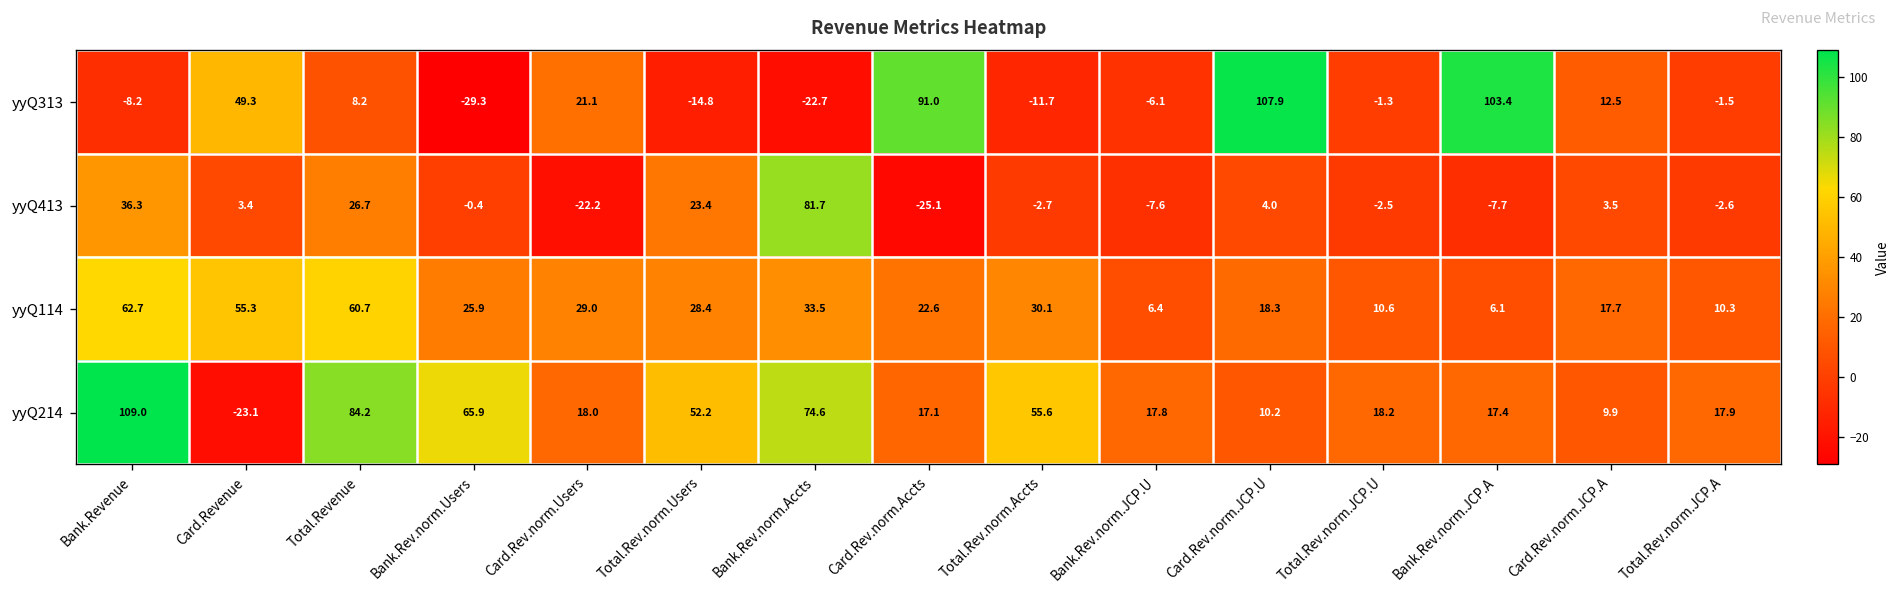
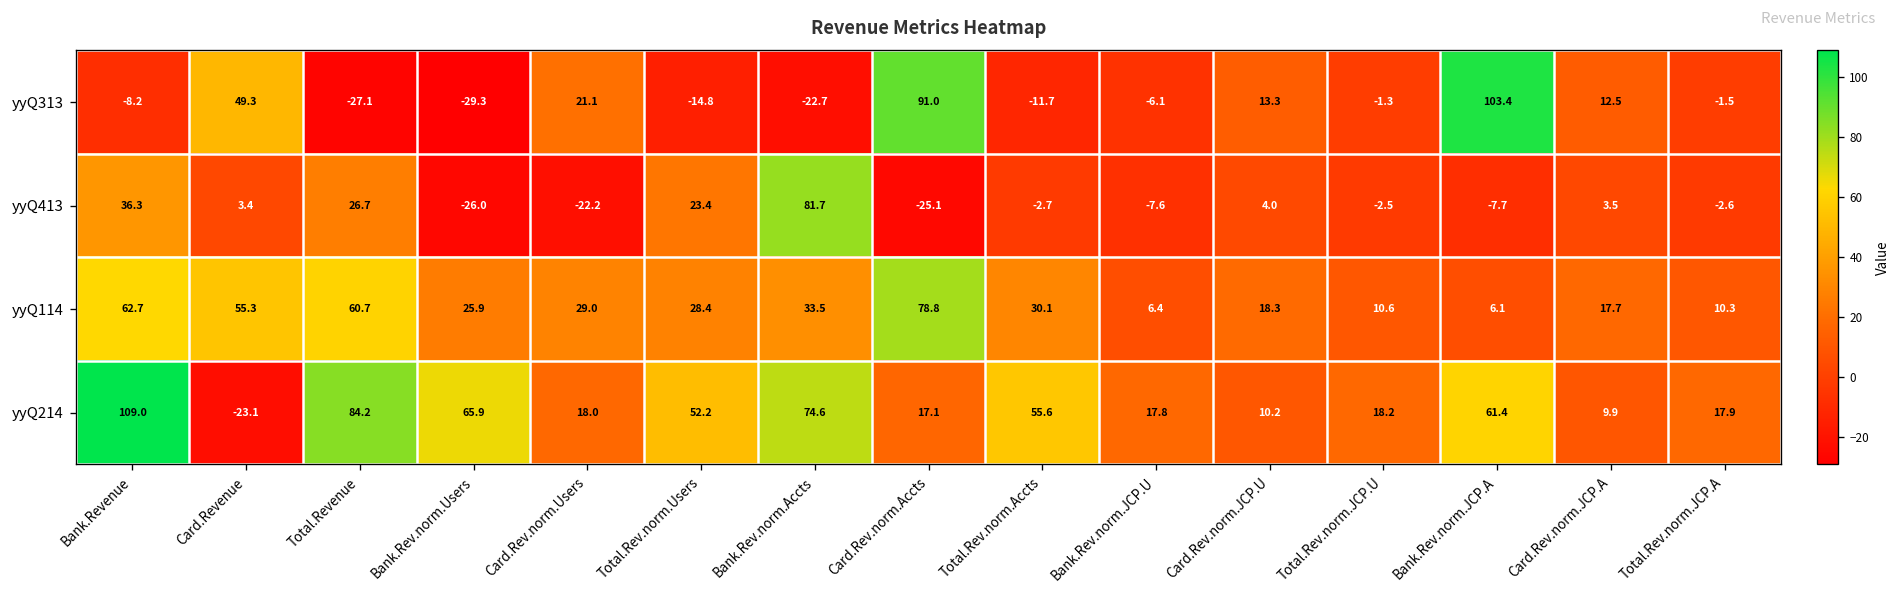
  {
    "yyQ313": {
      "Bank.Revenue": -8.2,
      "Card.Revenue": 49.3,
-     "Total.Revenue": 8.2,
+     "Total.Revenue": -27.1,
      "Bank.Rev.norm.Users": -29.3,
      "Card.Rev.norm.Users": 21.1,
      "Total.Rev.norm.Users": -14.8,
      "Bank.Rev.norm.Accts": -22.7,
      "Card.Rev.norm.Accts": 91.0,
      "Total.Rev.norm.Accts": -11.7,
      "Bank.Rev.norm.JCP.U": -6.1,
-     "Card.Rev.norm.JCP.U": 107.9,
+     "Card.Rev.norm.JCP.U": 13.3,
      "Total.Rev.norm.JCP.U": -1.3,
      "Bank.Rev.norm.JCP.A": 103.4,
      "Card.Rev.norm.JCP.A": 12.5,
      "Total.Rev.norm.JCP.A": -1.5
    },
    "yyQ413": {
      "Bank.Revenue": 36.3,
      "Card.Revenue": 3.4,
      "Total.Revenue": 26.7,
-     "Bank.Rev.norm.Users": -0.4,
+     "Bank.Rev.norm.Users": -26.0,
      "Card.Rev.norm.Users": -22.2,
      "Total.Rev.norm.Users": 23.4,
      "Bank.Rev.norm.Accts": 81.7,
      "Card.Rev.norm.Accts": -25.1,
      "Total.Rev.norm.Accts": -2.7,
      "Bank.Rev.norm.JCP.U": -7.6,
      "Card.Rev.norm.JCP.U": 4.0,
      "Total.Rev.norm.JCP.U": -2.5,
      "Bank.Rev.norm.JCP.A": -7.7,
      "Card.Rev.norm.JCP.A": 3.5,
      "Total.Rev.norm.JCP.A": -2.6
    },
    "yyQ114": {
      "Bank.Revenue": 62.7,
      "Card.Revenue": 55.3,
      "Total.Revenue": 60.7,
      "Bank.Rev.norm.Users": 25.9,
      "Card.Rev.norm.Users": 29.0,
      "Total.Rev.norm.Users": 28.4,
      "Bank.Rev.norm.Accts": 33.5,
-     "Card.Rev.norm.Accts": 22.6,
+     "Card.Rev.norm.Accts": 78.8,
      "Total.Rev.norm.Accts": 30.1,
      "Bank.Rev.norm.JCP.U": 6.4,
      "Card.Rev.norm.JCP.U": 18.3,
      "Total.Rev.norm.JCP.U": 10.6,
      "Bank.Rev.norm.JCP.A": 6.1,
      "Card.Rev.norm.JCP.A": 17.7,
      "Total.Rev.norm.JCP.A": 10.3
    },
    "yyQ214": {
      "Bank.Revenue": 109.0,
      "Card.Revenue": -23.1,
      "Total.Revenue": 84.2,
      "Bank.Rev.norm.Users": 65.9,
      "Card.Rev.norm.Users": 18.0,
      "Total.Rev.norm.Users": 52.2,
      "Bank.Rev.norm.Accts": 74.6,
      "Card.Rev.norm.Accts": 17.1,
      "Total.Rev.norm.Accts": 55.6,
      "Bank.Rev.norm.JCP.U": 17.8,
      "Card.Rev.norm.JCP.U": 10.2,
      "Total.Rev.norm.JCP.U": 18.2,
-     "Bank.Rev.norm.JCP.A": 17.4,
+     "Bank.Rev.norm.JCP.A": 61.4,
      "Card.Rev.norm.JCP.A": 9.9,
      "Total.Rev.norm.JCP.A": 17.9
    }
  }
